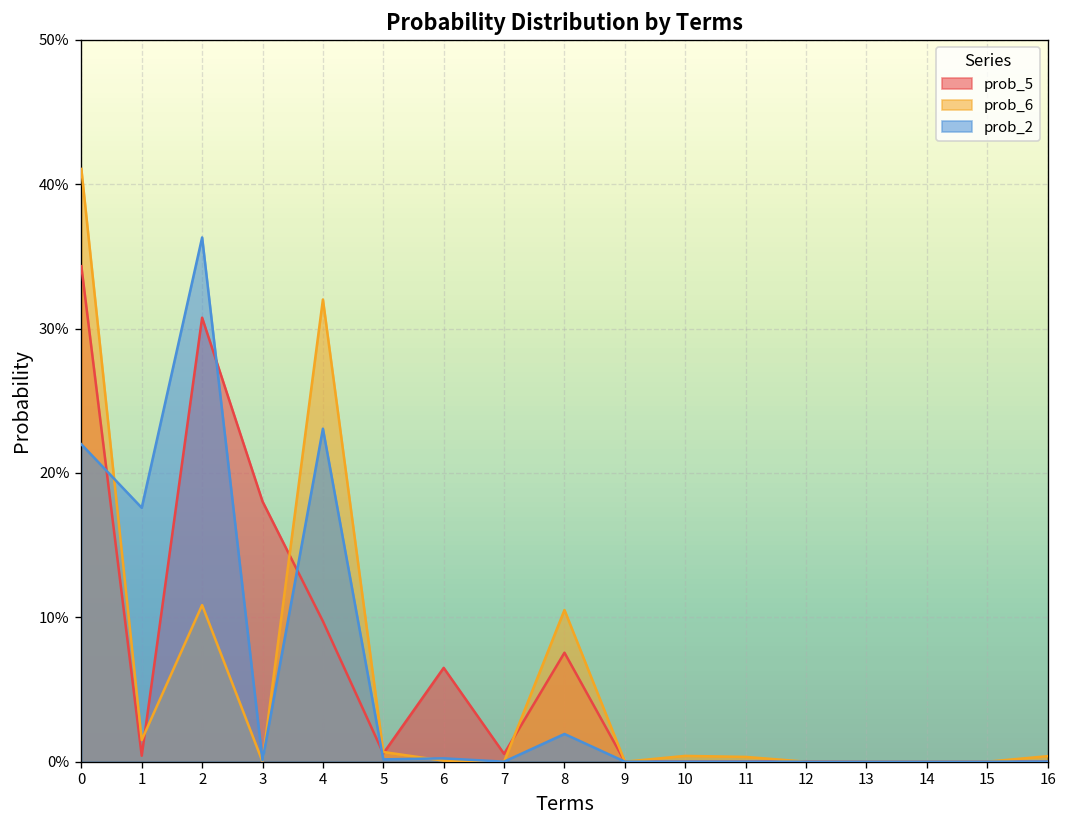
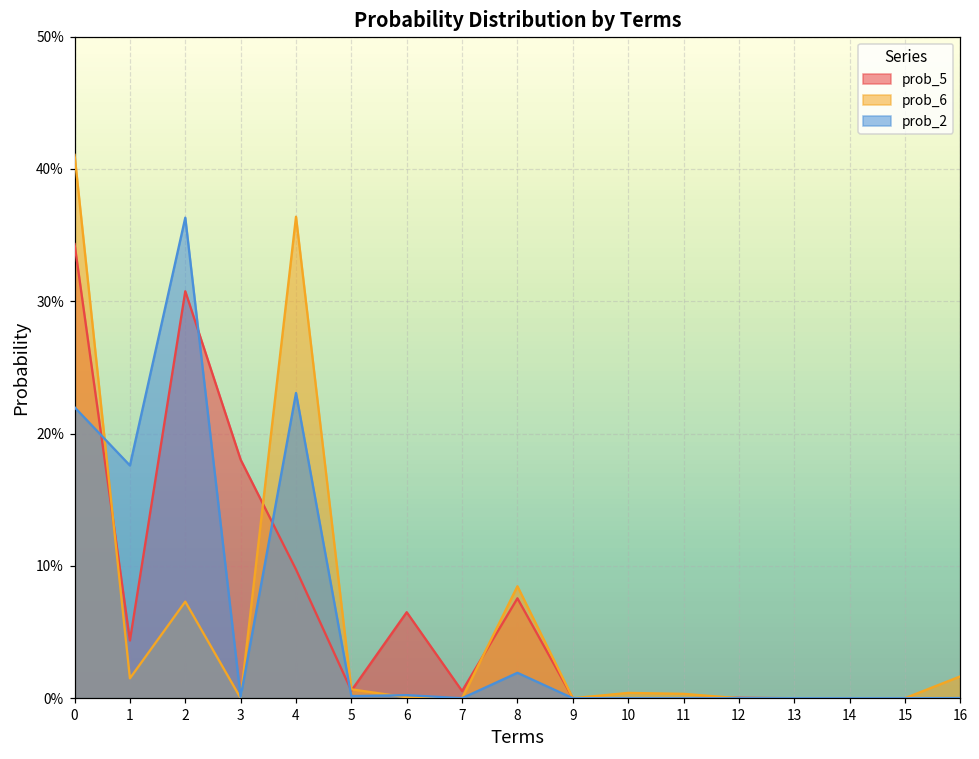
  {
    "prob_5": {
      "0": "34.3%",
-     "1": "0.4%",
+     "1": "4.4%",
      "2": "30.8%",
      "3": "18.0%",
      "4": "9.7%",
      "6": "6.5%",
      "7": "0.5%",
      "8": "7.6%"
    },
    "prob_6": {
      "0": "41.1%",
      "1": "1.5%",
-     "2": "10.9%",
-     "4": "32.0%",
-     "8": "10.5%",
+     "2": "7.3%",
+     "4": "36.4%",
+     "8": "8.5%",
      "10": "0.4%",
      "11": "0.3%",
-     "16": "0.4%"
+     "16": "1.7%"
    },
    "prob_2": {
      "0": "22.0%",
      "1": "17.6%",
      "2": "36.3%",
      "4": "23.1%",
      "5": "0.2%",
      "8": "1.9%"
    }
  }
